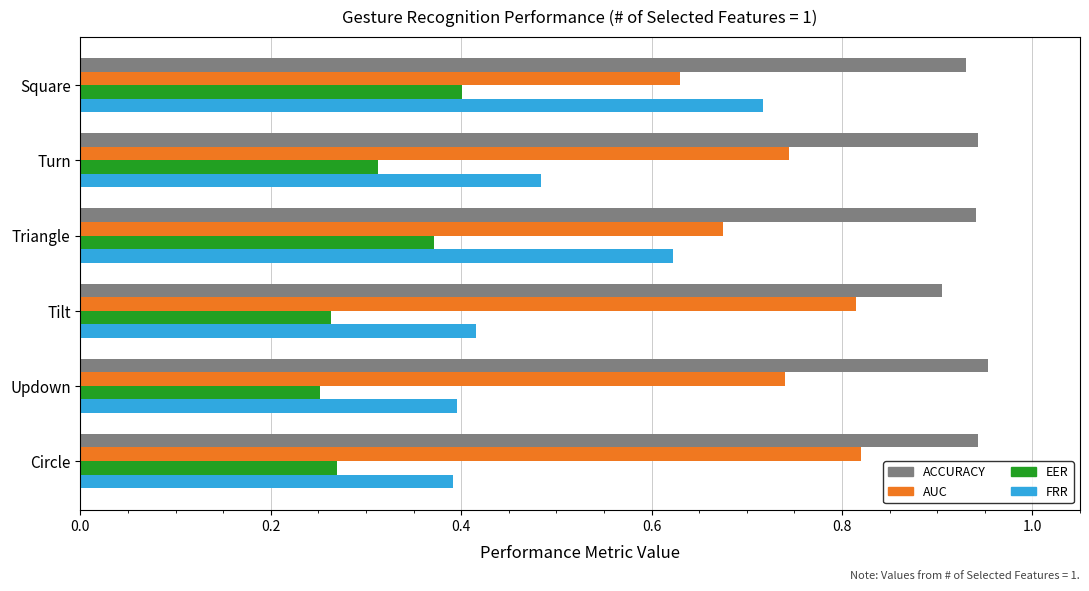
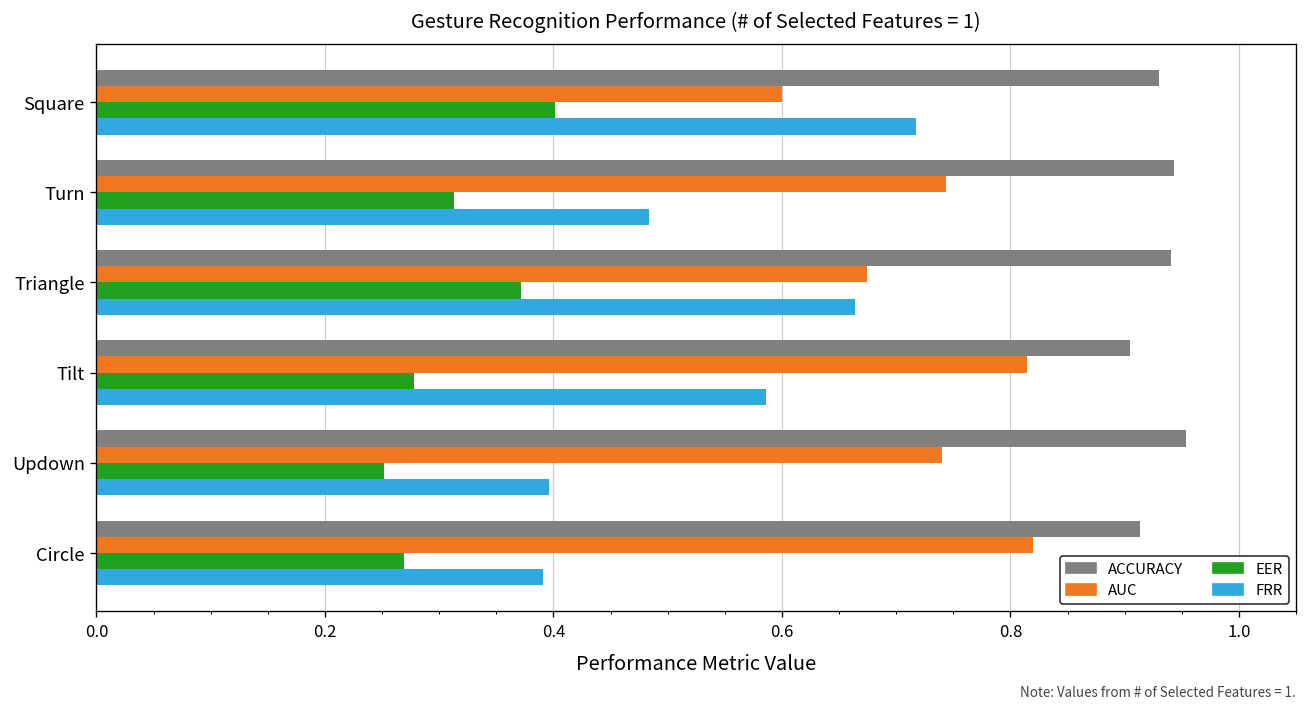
  {
    "ACCURACY": {
      "Square": 0.93,
      "Turn": 0.94,
      "Triangle": 0.94,
      "Tilt": 0.91,
      "Updown": 0.95,
-     "Circle": 0.94
+     "Circle": 0.91
    },
    "AUC": {
-     "Square": 0.63,
+     "Square": 0.60,
      "Turn": 0.74,
      "Triangle": 0.67,
      "Tilt": 0.81,
      "Updown": 0.74,
      "Circle": 0.82
    },
    "EER": {
      "Square": 0.40,
      "Turn": 0.31,
      "Triangle": 0.37,
-     "Tilt": 0.26,
+     "Tilt": 0.28,
      "Updown": 0.25,
      "Circle": 0.27
    },
    "FRR": {
      "Square": 0.72,
      "Turn": 0.48,
-     "Triangle": 0.62,
-     "Tilt": 0.42,
+     "Triangle": 0.66,
+     "Tilt": 0.59,
      "Updown": 0.40,
      "Circle": 0.39
    }
  }
